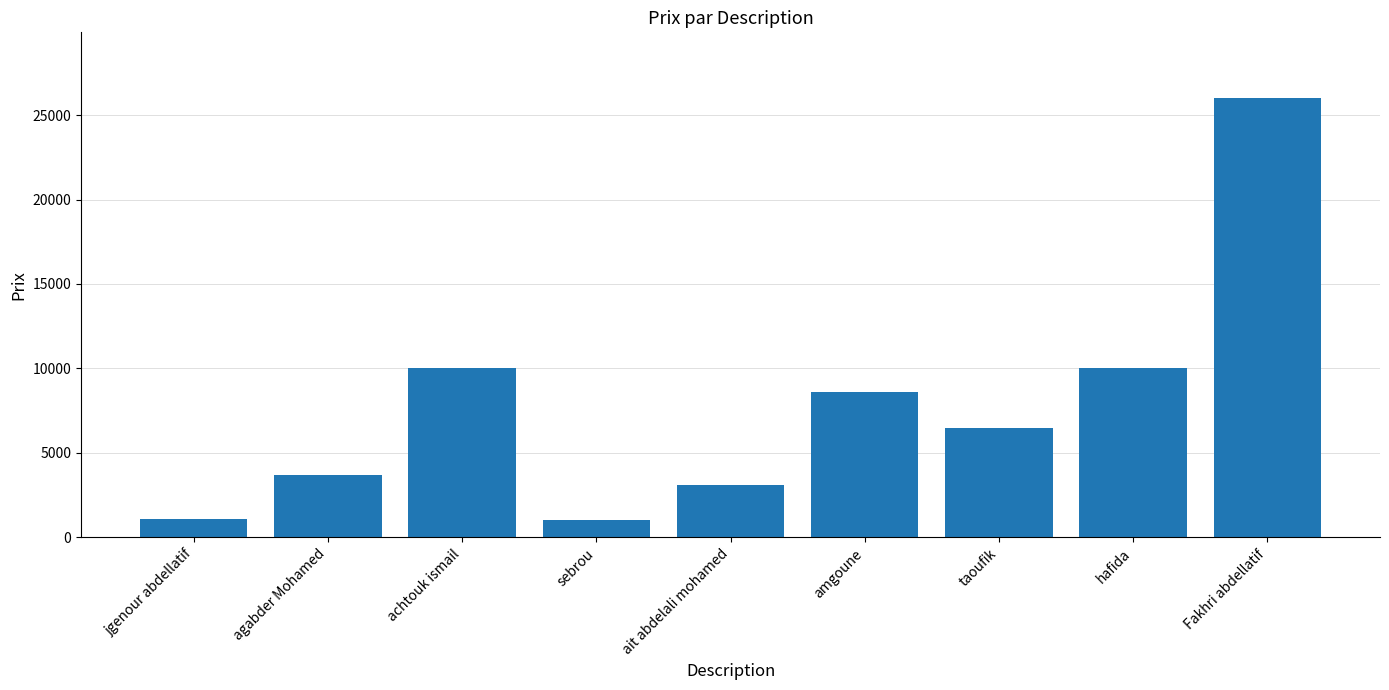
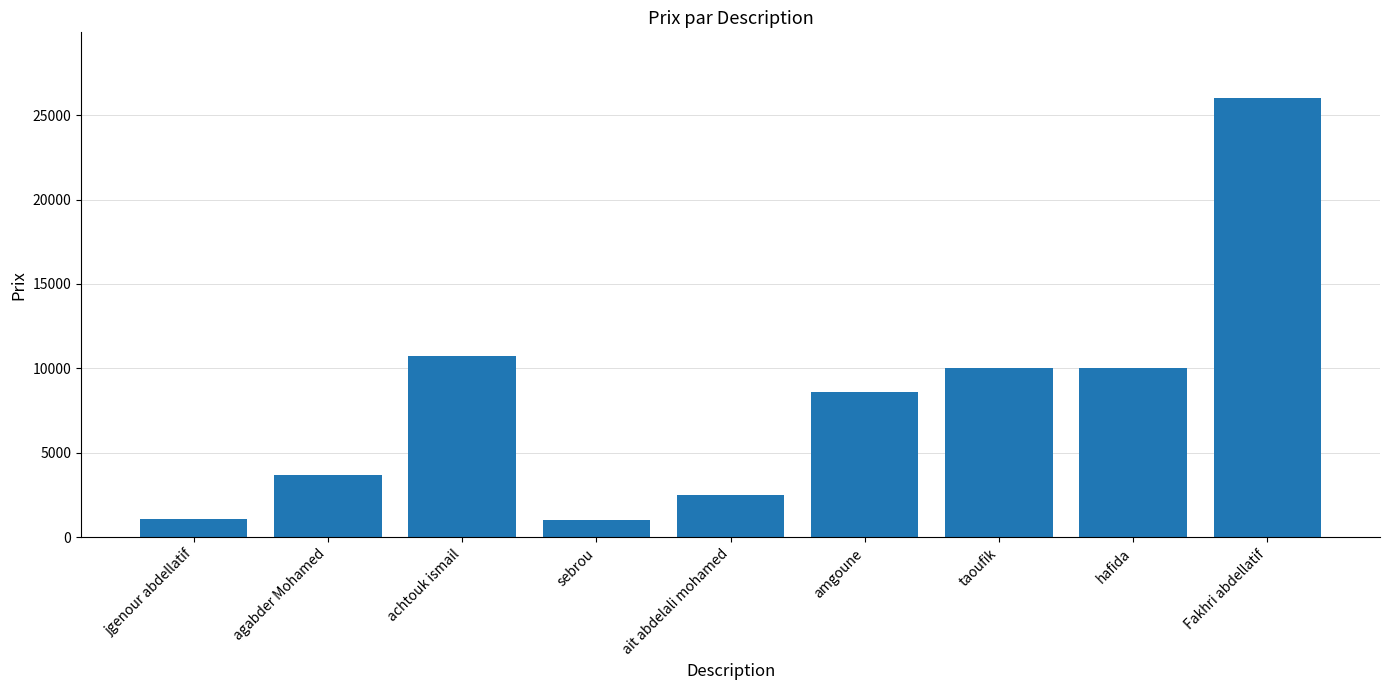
  {
    "jgenour abdellatif": 1100,
    "agabder Mohamed": 3700,
-   "achtouk ismail": 10000,
+   "achtouk ismail": 10800,
    "sebrou": 1000,
-   "ait abdelali mohamed": 3100,
+   "ait abdelali mohamed": 2500,
    "amgoune": 8600,
-   "taoufik": 6500,
+   "taoufik": 10000,
    "hafida": 10000,
    "Fakhri abdellatif": 26000
  }
